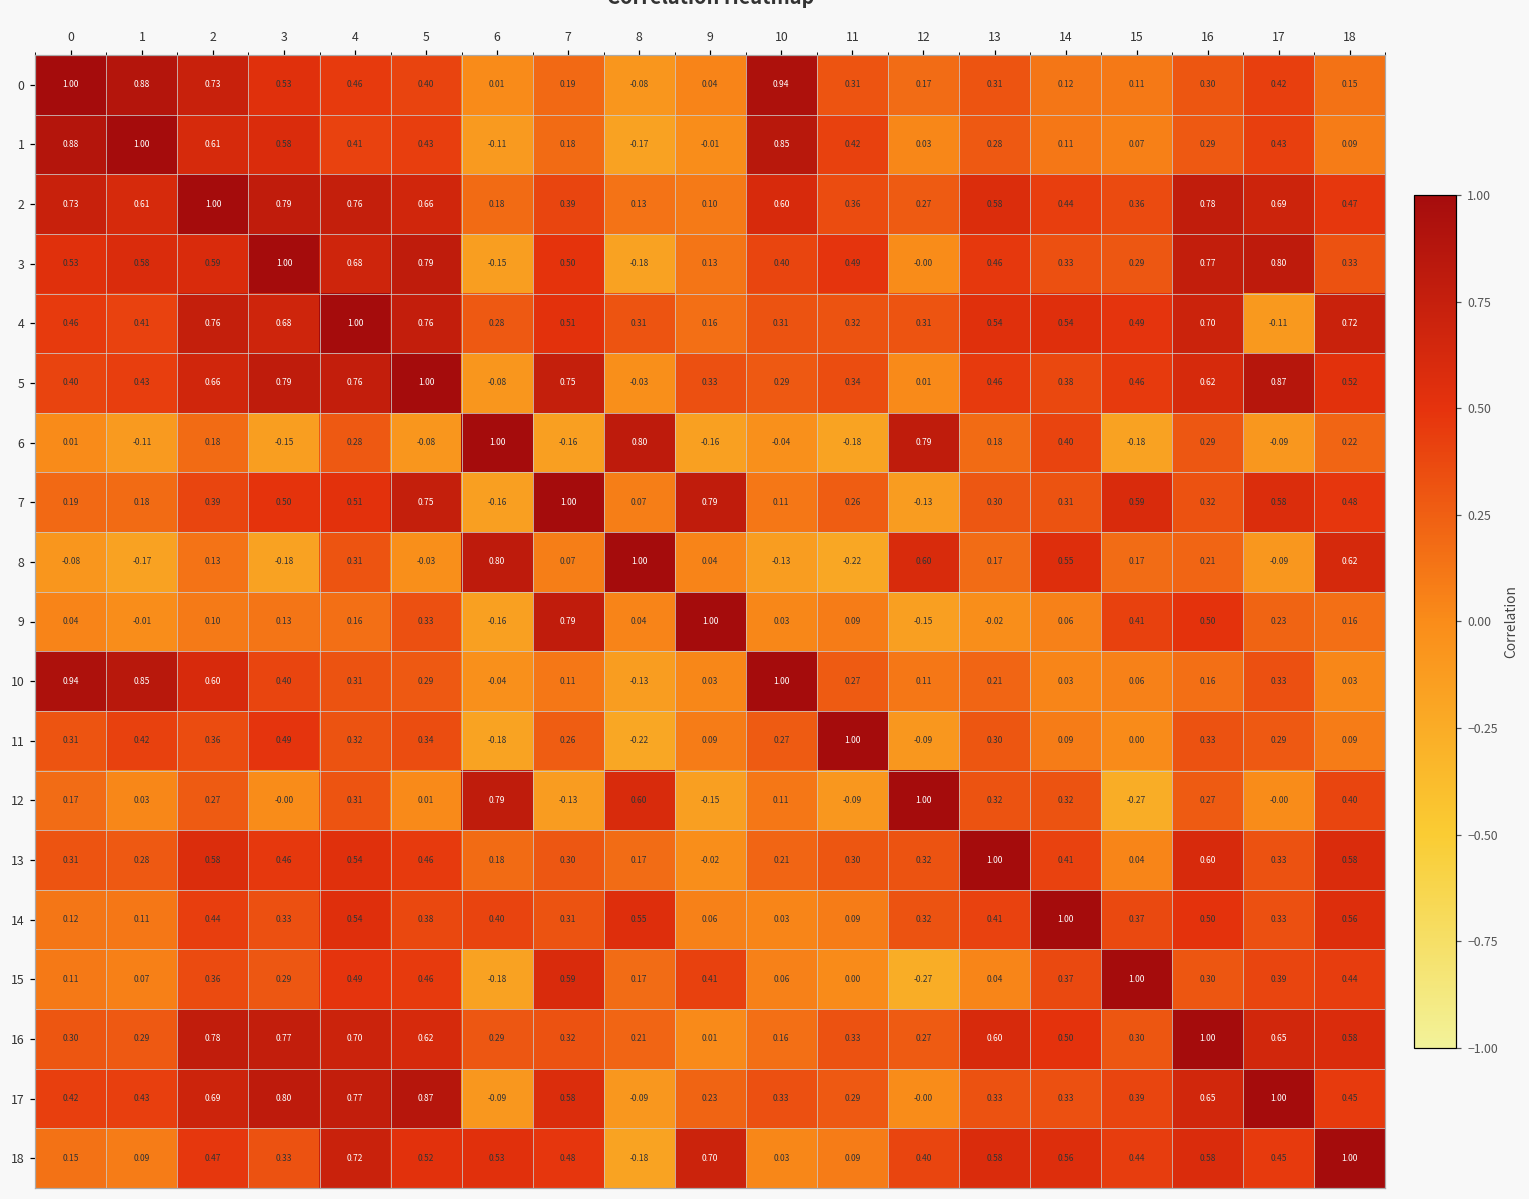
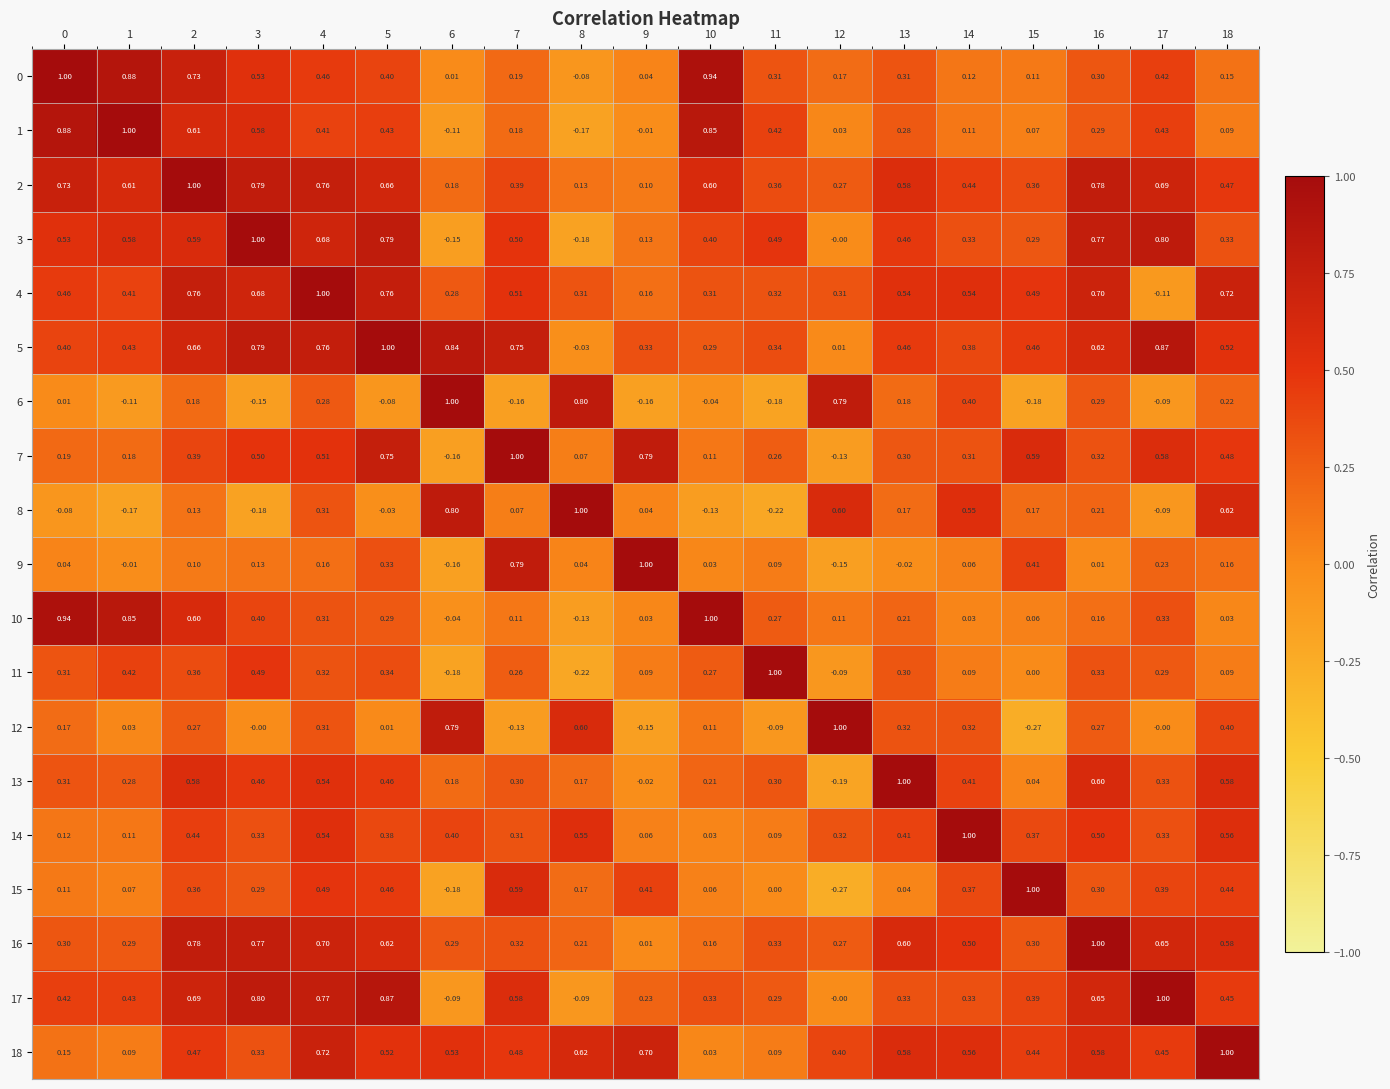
  {
    "5": {
      "0": 0.40,
      "1": 0.43,
      "2": 0.66,
      "3": 0.79,
      "4": 0.76,
      "5": 1.00,
-     "6": -0.08,
+     "6": 0.84,
      "7": 0.75,
      "8": -0.03,
      "9": 0.33,
      "10": 0.29,
      "11": 0.34,
      "12": 0.01,
      "13": 0.46,
      "14": 0.38,
      "15": 0.46,
      "16": 0.62,
      "17": 0.87,
      "18": 0.52
    },
    "9": {
      "0": 0.04,
      "1": -0.01,
      "2": 0.10,
      "3": 0.13,
      "4": 0.16,
      "5": 0.33,
      "6": -0.16,
      "7": 0.79,
      "8": 0.04,
      "9": 1.00,
      "10": 0.03,
      "11": 0.09,
      "12": -0.15,
      "13": -0.02,
      "14": 0.06,
      "15": 0.41,
-     "16": 0.50,
+     "16": 0.01,
      "17": 0.23,
      "18": 0.16
    },
    "13": {
      "0": 0.31,
      "1": 0.28,
      "2": 0.58,
      "3": 0.46,
      "4": 0.54,
      "5": 0.46,
      "6": 0.18,
      "7": 0.30,
      "8": 0.17,
      "9": -0.02,
      "10": 0.21,
      "11": 0.30,
-     "12": 0.32,
+     "12": -0.19,
      "13": 1.00,
      "14": 0.41,
      "15": 0.04,
      "16": 0.60,
      "17": 0.33,
      "18": 0.58
    },
    "18": {
      "0": 0.15,
      "1": 0.09,
      "2": 0.47,
      "3": 0.33,
      "4": 0.72,
      "5": 0.52,
      "6": 0.53,
      "7": 0.48,
-     "8": -0.18,
+     "8": 0.62,
      "9": 0.70,
      "10": 0.03,
      "11": 0.09,
      "12": 0.40,
      "13": 0.58,
      "14": 0.56,
      "15": 0.44,
      "16": 0.58,
      "17": 0.45,
      "18": 1.00
    }
  }
